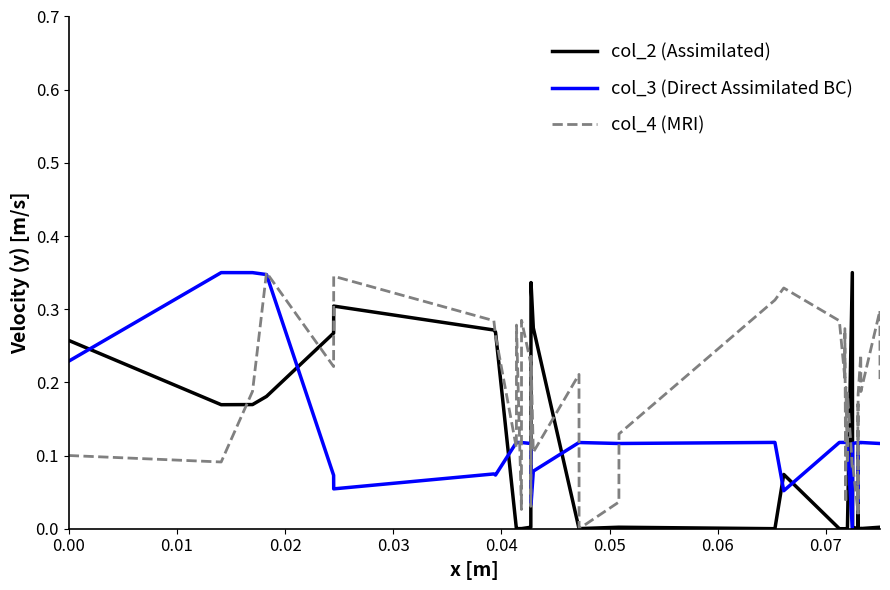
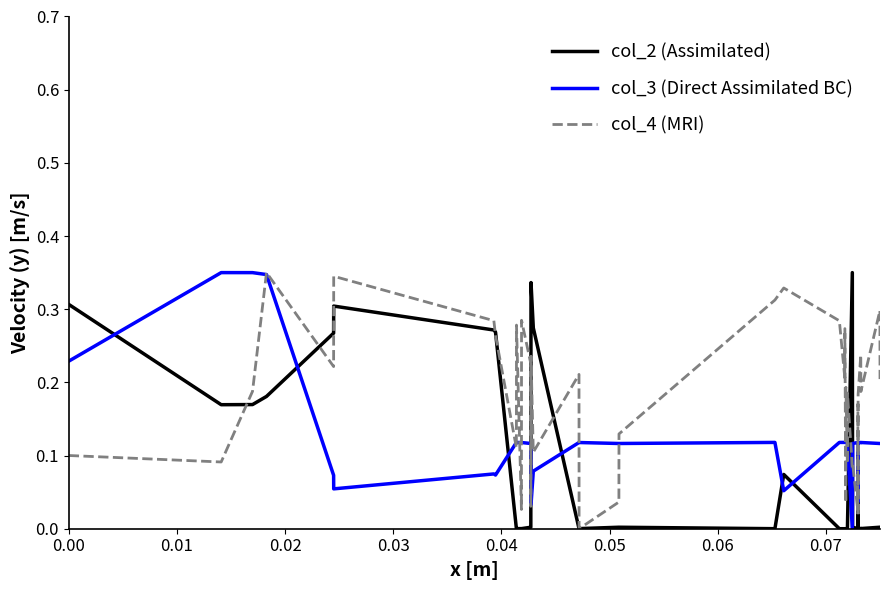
  {
    "col_2 (Assimilated)": {
-     "0.00": 0.26
+     "0.00": 0.31
    },
    "col_3 (Direct Assimilated BC)": {
      "0.00": 0.23
    },
    "col_4 (MRI)": {
      "0.00": 0.10
    }
  }
